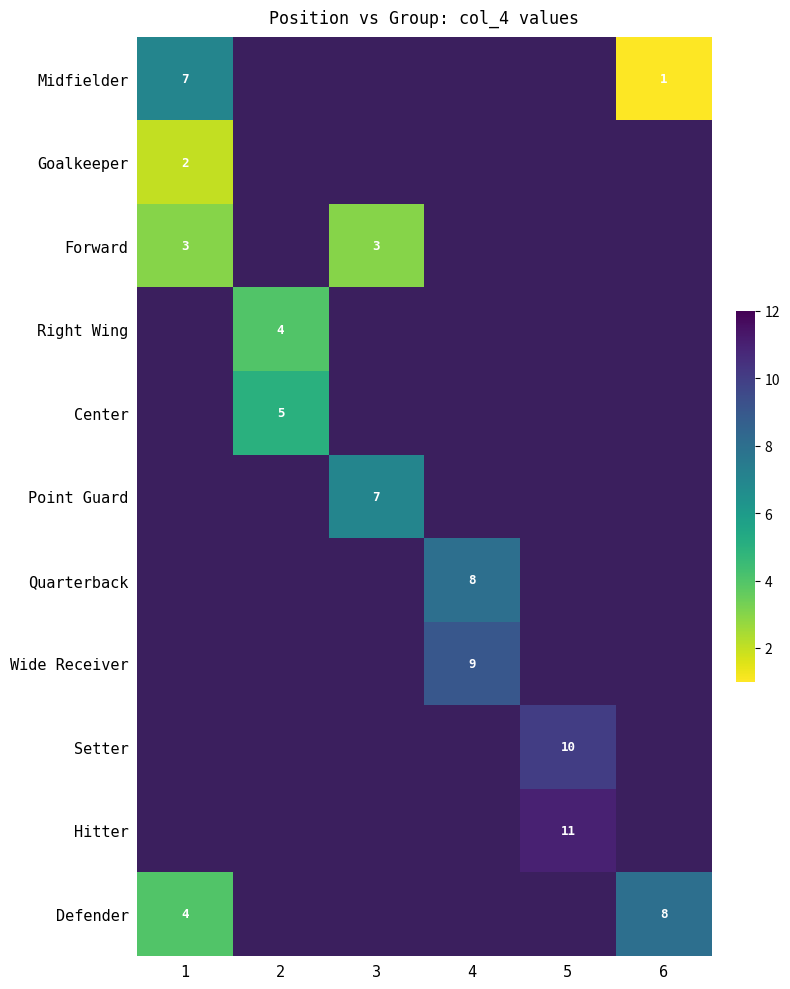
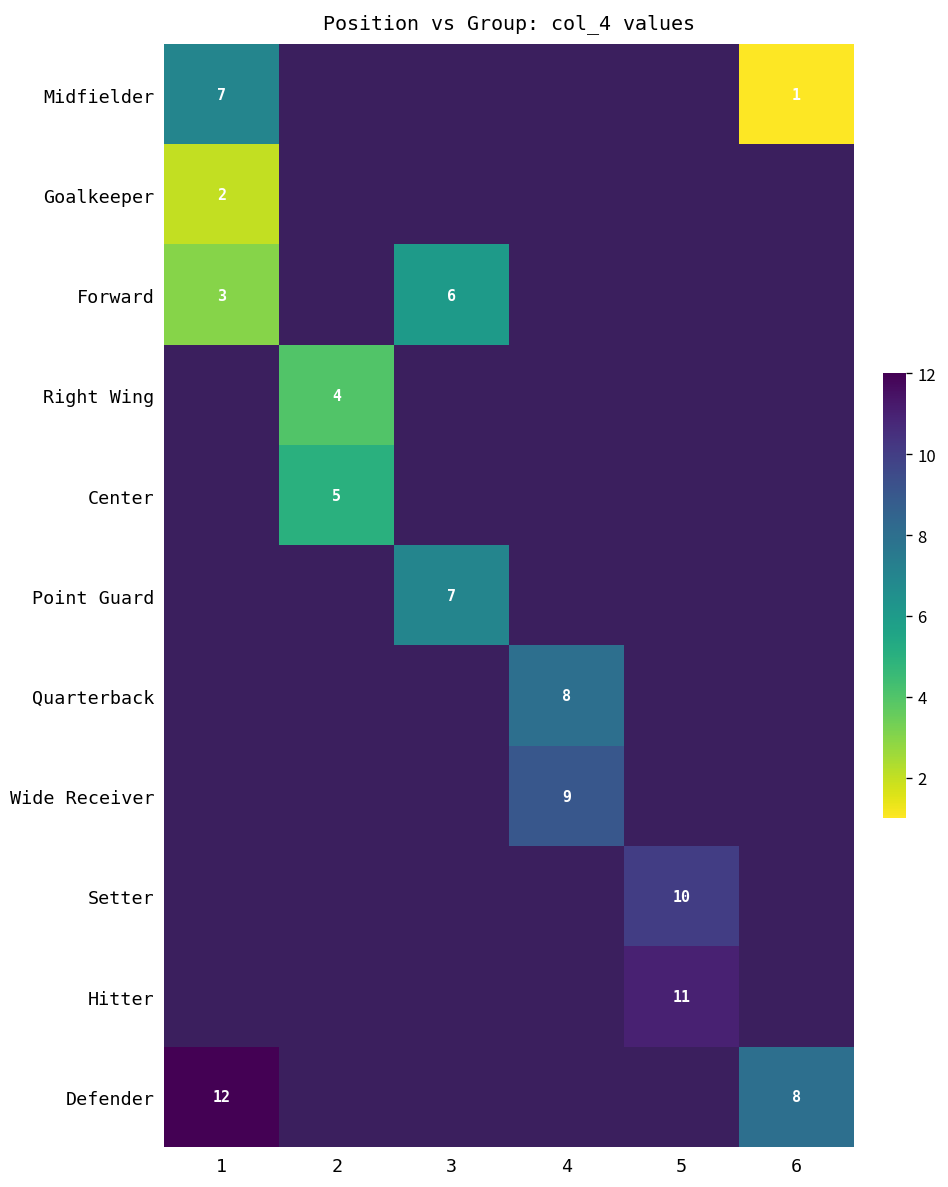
  {
    "Midfielder": {
      "1": 7,
      "6": 1
    },
    "Goalkeeper": {
      "1": 2
    },
    "Forward": {
      "1": 3,
-     "3": 3
+     "3": 6
    },
    "Right Wing": {
      "2": 4
    },
    "Center": {
      "2": 5
    },
    "Point Guard": {
      "3": 7
    },
    "Quarterback": {
      "4": 8
    },
    "Wide Receiver": {
      "4": 9
    },
    "Setter": {
      "5": 10
    },
    "Hitter": {
      "5": 11
    },
    "Defender": {
-     "1": 4,
+     "1": 12,
      "6": 8
    }
  }
